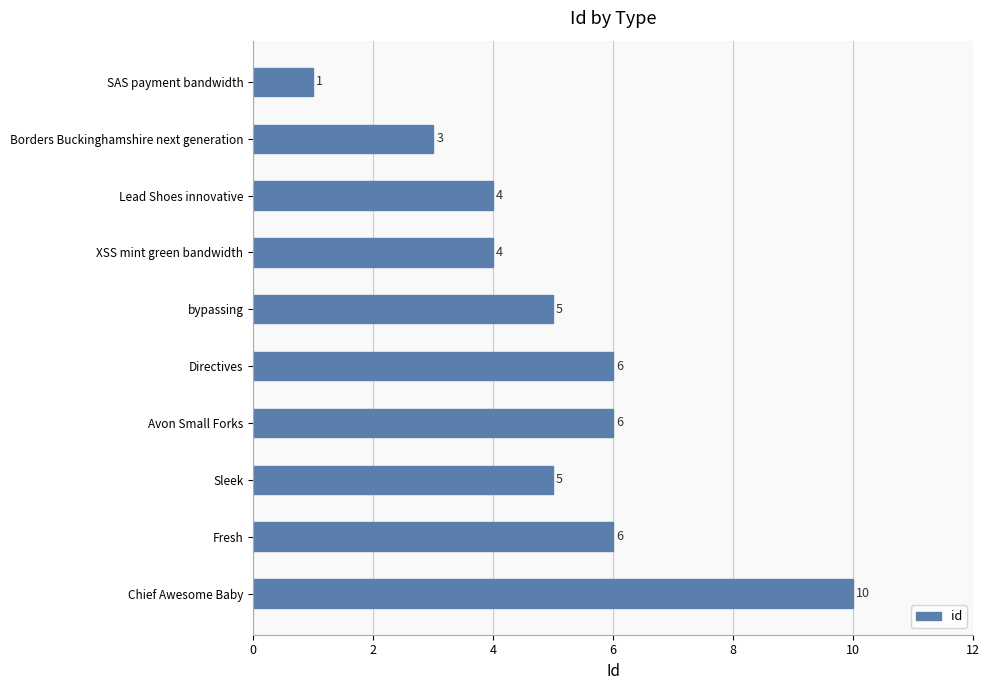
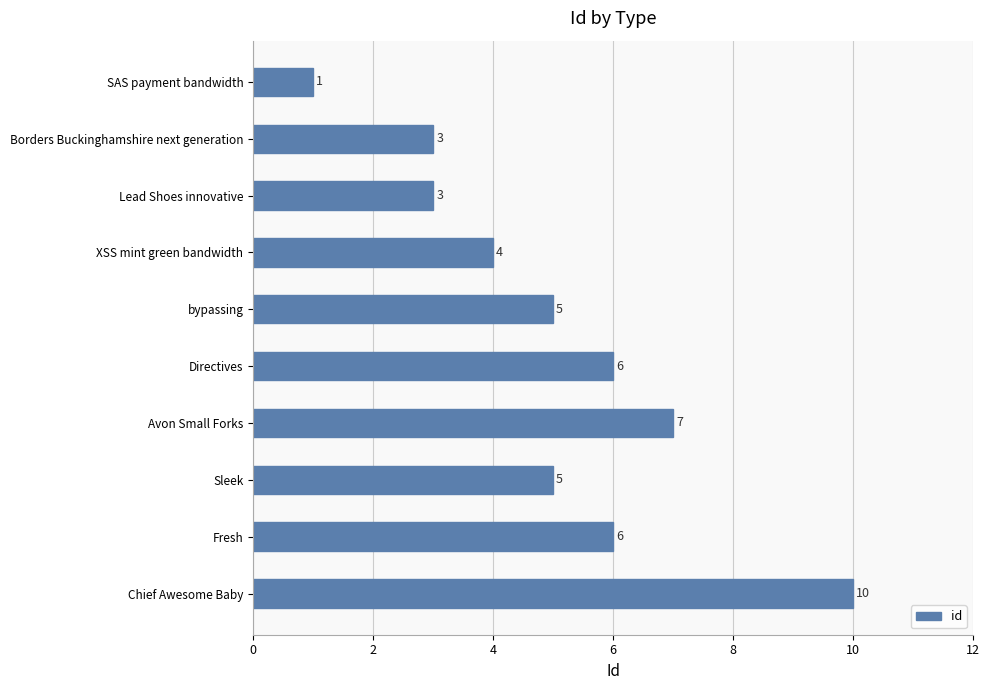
  {
    "SAS payment bandwidth": 1,
    "Borders Buckinghamshire next generation": 3,
-   "Lead Shoes innovative": 4,
+   "Lead Shoes innovative": 3,
    "XSS mint green bandwidth": 4,
    "bypassing": 5,
    "Directives": 6,
-   "Avon Small Forks": 6,
+   "Avon Small Forks": 7,
    "Sleek": 5,
    "Fresh": 6,
    "Chief Awesome Baby": 10
  }
